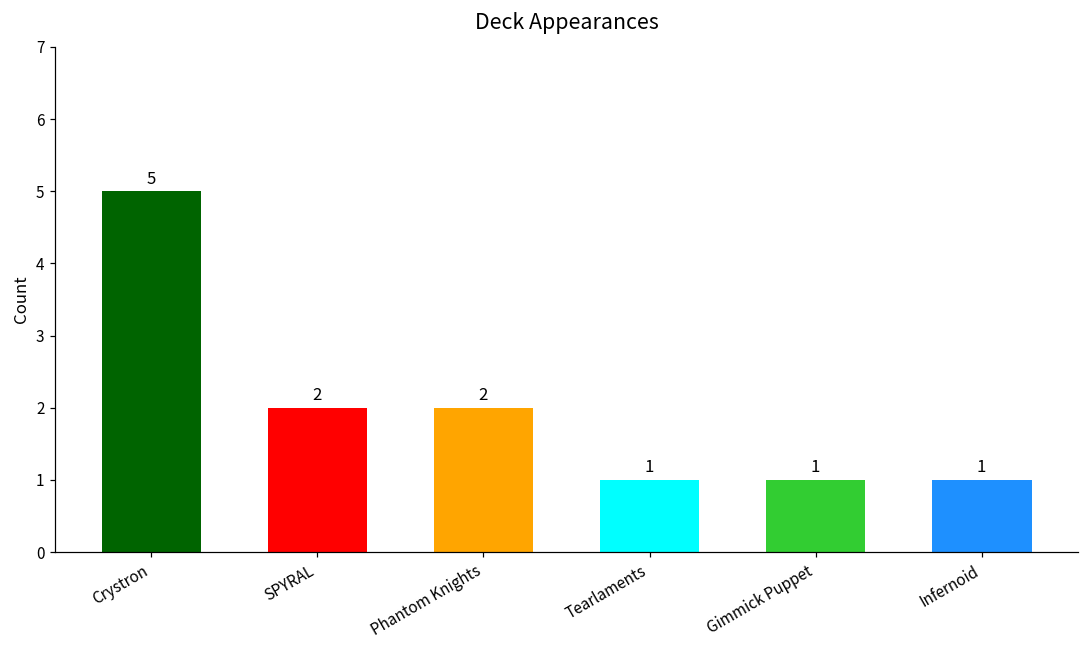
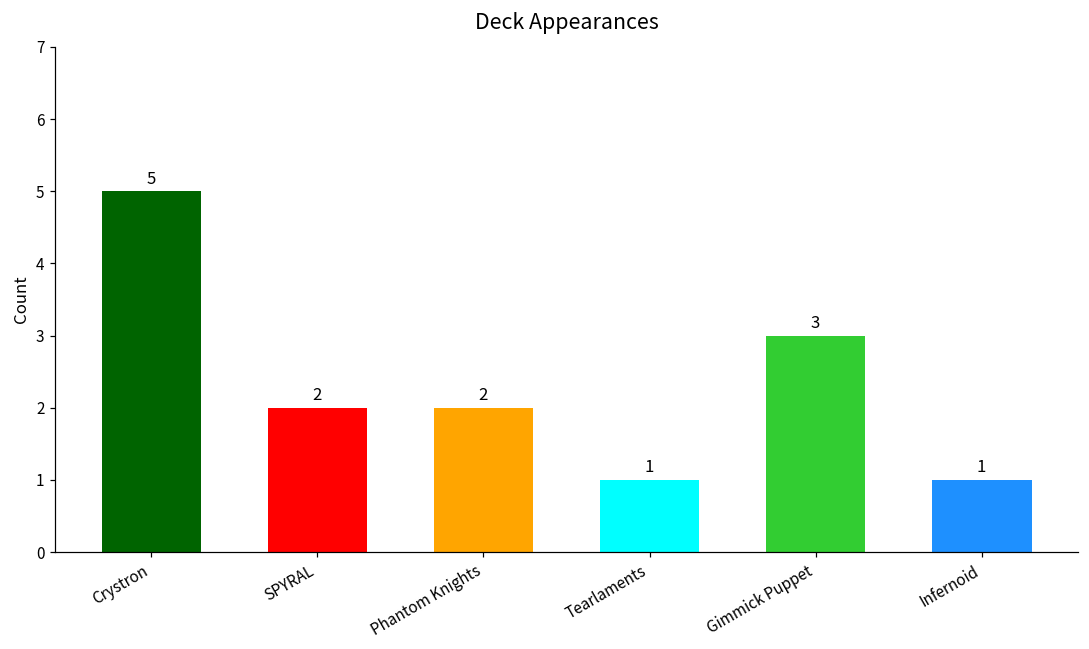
  {
    "Crystron": 5,
    "SPYRAL": 2,
    "Phantom Knights": 2,
    "Tearlaments": 1,
-   "Gimmick Puppet": 1,
+   "Gimmick Puppet": 3,
    "Infernoid": 1
  }
